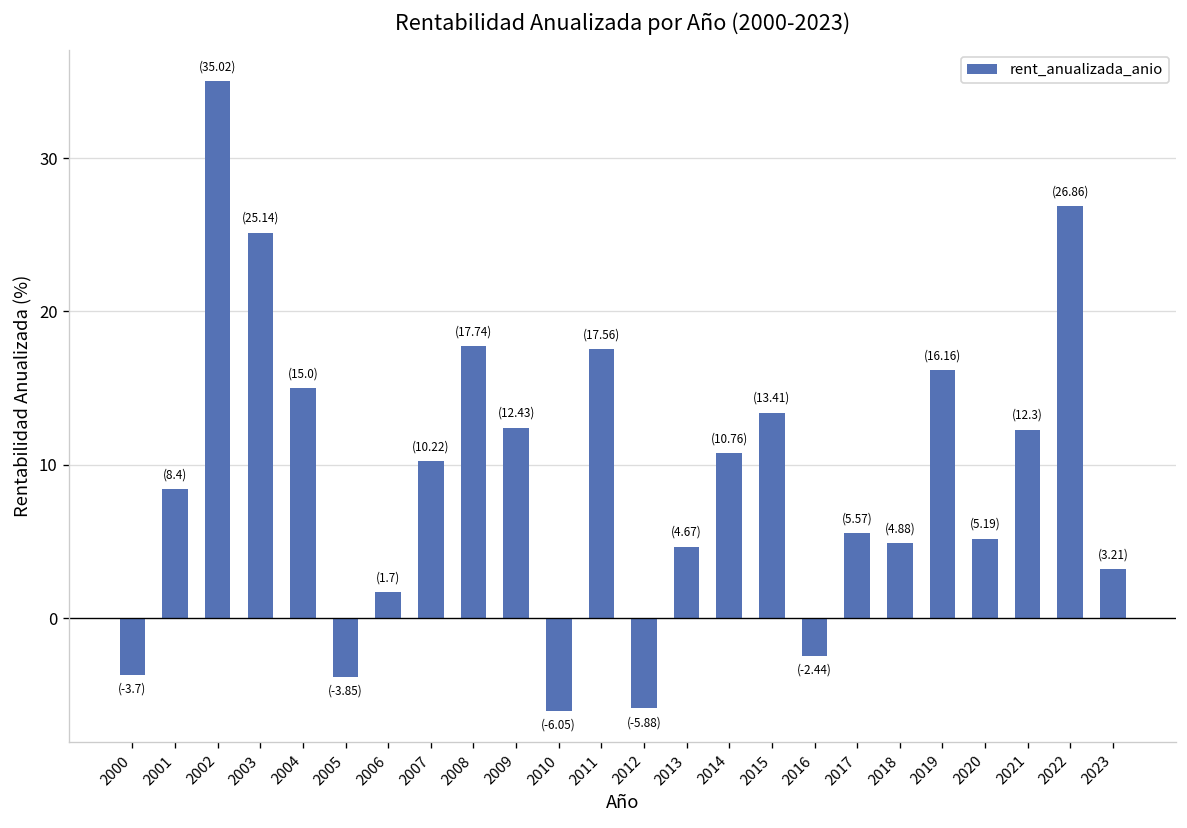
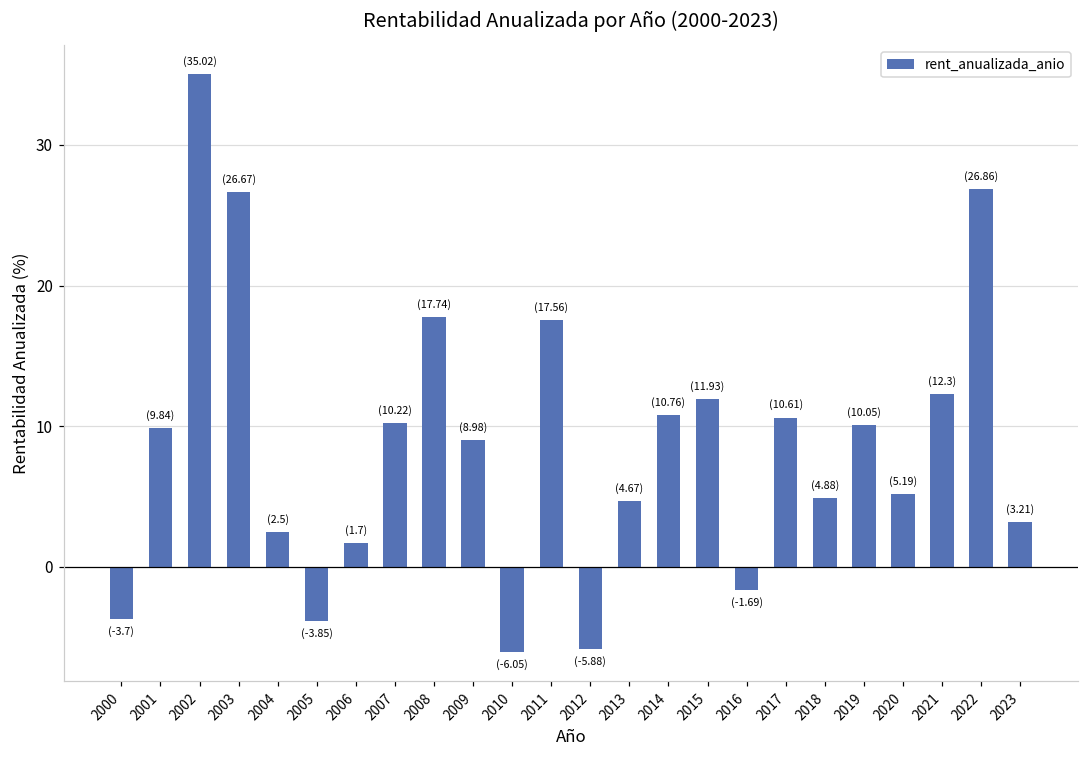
  {
    "2000": "(-3.7)",
-   "2001": "(8.4)",
+   "2001": "(9.84)",
    "2002": "(35.02)",
-   "2003": "(25.14)",
-   "2004": "(15.0)",
+   "2003": "(26.67)",
+   "2004": "(2.5)",
    "2005": "(-3.85)",
    "2006": "(1.7)",
    "2007": "(10.22)",
    "2008": "(17.74)",
-   "2009": "(12.43)",
+   "2009": "(8.98)",
    "2010": "(-6.05)",
    "2011": "(17.56)",
    "2012": "(-5.88)",
    "2013": "(4.67)",
    "2014": "(10.76)",
-   "2015": "(13.41)",
-   "2016": "(-2.44)",
-   "2017": "(5.57)",
+   "2015": "(11.93)",
+   "2016": "(-1.69)",
+   "2017": "(10.61)",
    "2018": "(4.88)",
-   "2019": "(16.16)",
+   "2019": "(10.05)",
    "2020": "(5.19)",
    "2021": "(12.3)",
    "2022": "(26.86)",
    "2023": "(3.21)"
  }
